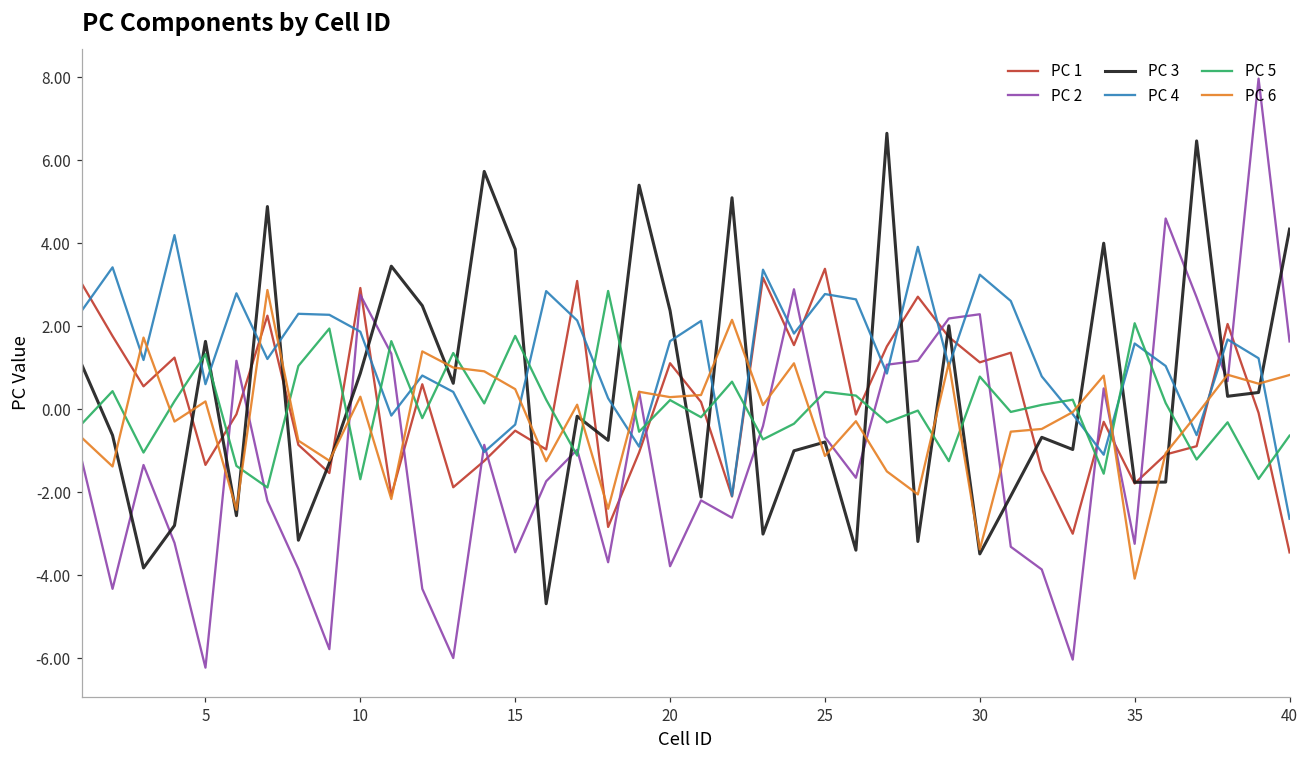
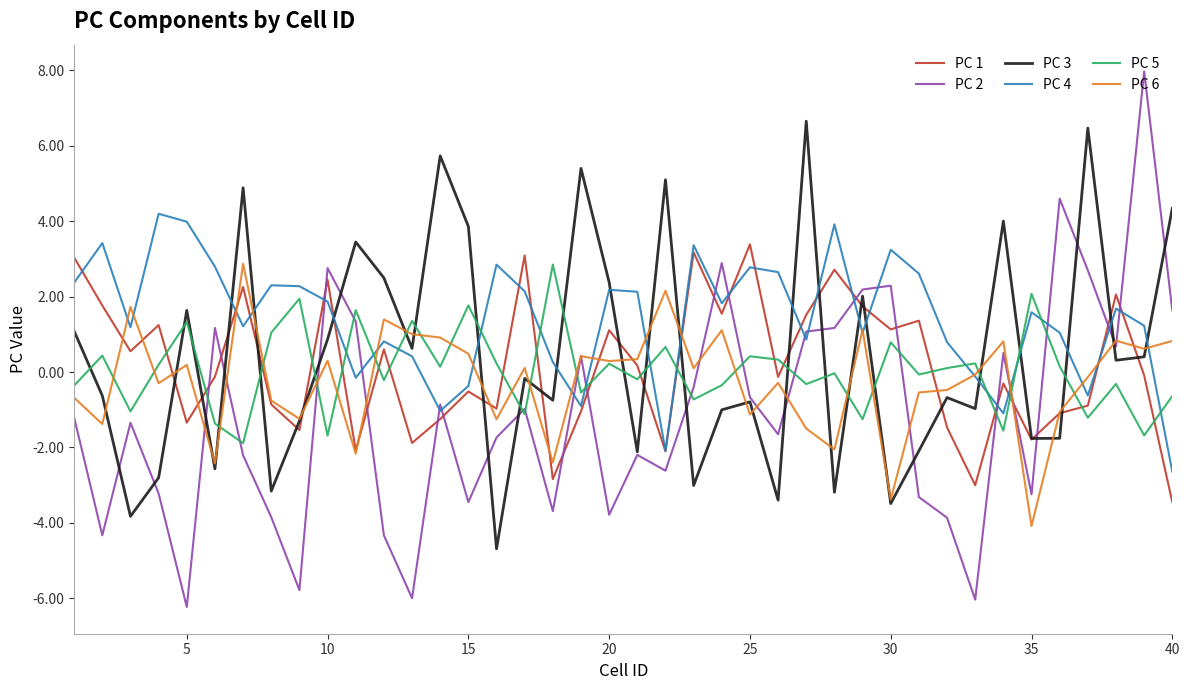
  {
    "PC 1": {
      "5": -1.3,
-     "10": 2.9,
+     "10": 2.4,
      "15": -0.5,
      "20": 1.1,
      "25": 3.4,
      "30": 1.1,
      "40": -3.4
    },
    "PC 2": {
      "5": -6.2,
      "10": 2.8,
      "15": -3.4,
      "20": -3.8,
      "25": -0.7,
      "30": 2.3,
      "35": -3.2,
      "40": 1.6
    },
    "PC 3": {
      "5": 1.6,
      "10": 0.9,
      "15": 3.9,
      "20": 2.4,
      "25": -0.8,
      "30": -3.5,
      "40": 4.3
    },
    "PC 4": {
-     "5": 0.6,
+     "5": 4.0,
      "10": 1.9,
      "15": -0.4,
-     "20": 1.6,
+     "20": 2.2,
      "25": 2.8,
      "30": 3.2,
      "35": 1.6,
      "40": -2.6
    },
    "PC 5": {
      "5": 1.3,
      "10": -1.7,
      "15": 1.8,
      "20": 0.2,
      "25": 0.4,
      "30": 0.8,
      "35": 2.1,
      "40": -0.6
    },
    "PC 6": {
      "5": 0.2,
      "10": 0.3,
      "15": 0.5,
      "20": 0.3,
      "25": -1.1,
      "30": -3.4,
      "35": -4.1,
      "40": 0.8
    }
  }
